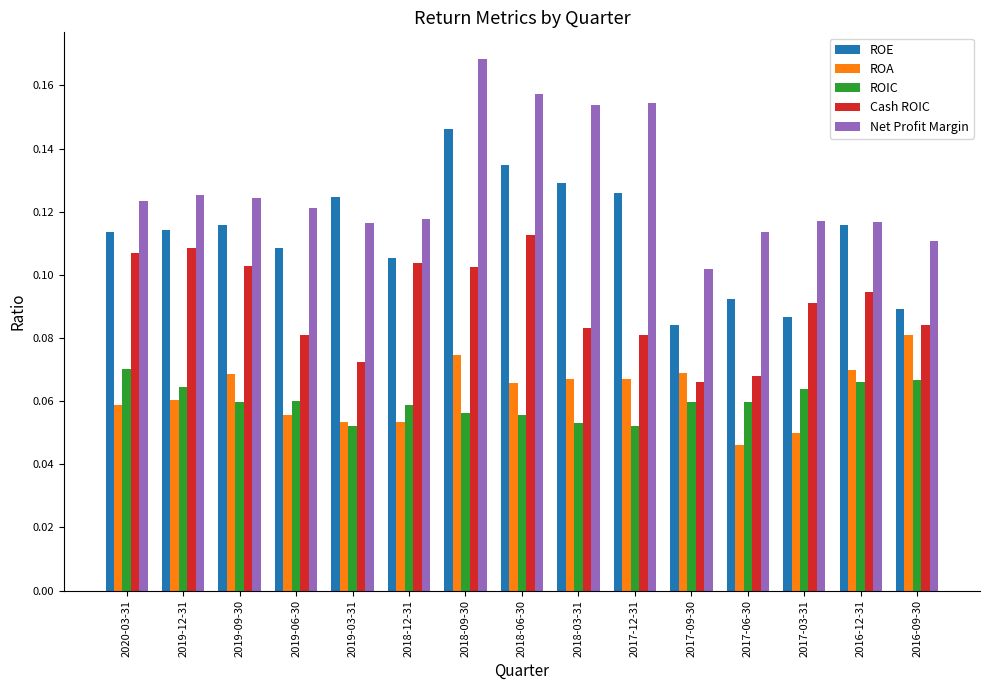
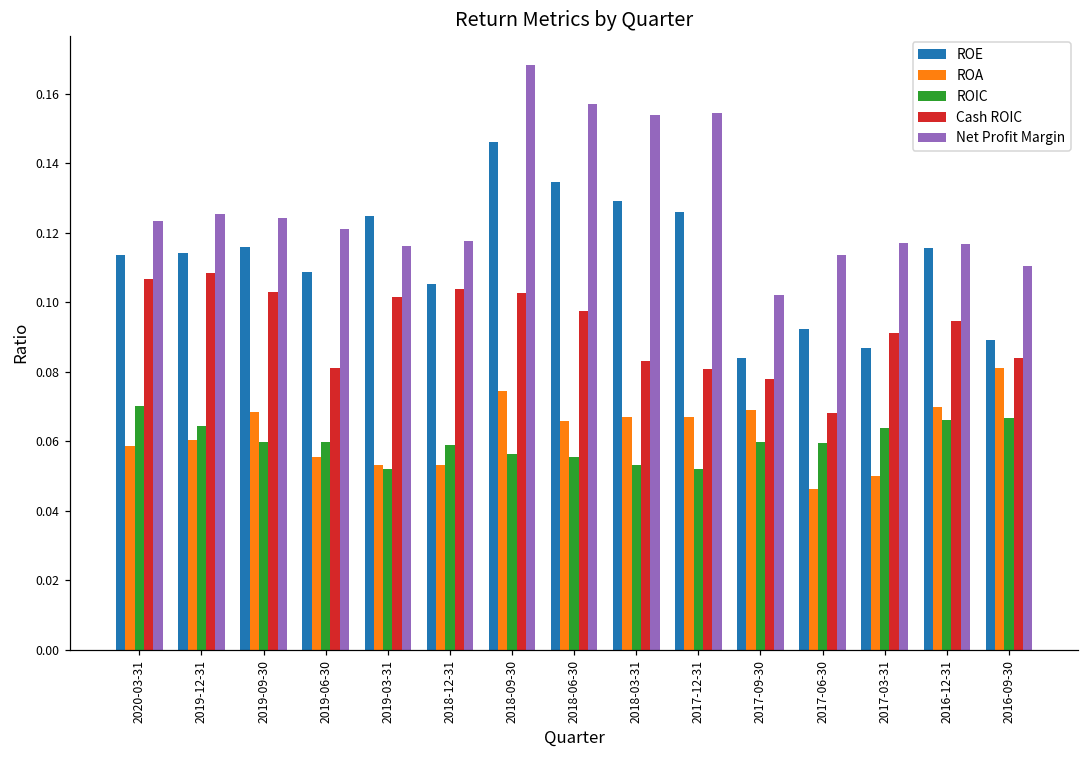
  {
    "ROE": {
      "2020-03-31": 0.114,
      "2019-12-31": 0.114,
      "2019-09-30": 0.116,
      "2019-06-30": 0.109,
      "2019-03-31": 0.125,
      "2018-12-31": 0.105,
      "2018-09-30": 0.146,
      "2018-06-30": 0.135,
      "2018-03-31": 0.129,
      "2017-12-31": 0.126,
      "2017-09-30": 0.084,
      "2017-06-30": 0.092,
      "2017-03-31": 0.087,
      "2016-12-31": 0.116,
      "2016-09-30": 0.089
    },
    "ROA": {
      "2020-03-31": 0.059,
      "2019-12-31": 0.060,
      "2019-09-30": 0.069,
      "2019-06-30": 0.056,
      "2019-03-31": 0.053,
      "2018-12-31": 0.053,
      "2018-09-30": 0.075,
      "2018-06-30": 0.066,
      "2018-03-31": 0.067,
      "2017-12-31": 0.067,
      "2017-09-30": 0.069,
      "2017-06-30": 0.046,
      "2017-03-31": 0.050,
      "2016-12-31": 0.070,
      "2016-09-30": 0.081
    },
    "ROIC": {
      "2020-03-31": 0.070,
      "2019-12-31": 0.064,
      "2019-09-30": 0.060,
      "2019-06-30": 0.060,
      "2019-03-31": 0.052,
      "2018-12-31": 0.059,
      "2018-09-30": 0.056,
      "2018-06-30": 0.056,
      "2018-03-31": 0.053,
      "2017-12-31": 0.052,
      "2017-09-30": 0.060,
      "2017-06-30": 0.060,
      "2017-03-31": 0.064,
      "2016-12-31": 0.066,
      "2016-09-30": 0.067
    },
    "Cash ROIC": {
      "2020-03-31": 0.107,
      "2019-12-31": 0.109,
      "2019-09-30": 0.103,
      "2019-06-30": 0.081,
-     "2019-03-31": 0.073,
+     "2019-03-31": 0.102,
      "2018-12-31": 0.104,
      "2018-09-30": 0.103,
-     "2018-06-30": 0.113,
+     "2018-06-30": 0.097,
      "2018-03-31": 0.083,
      "2017-12-31": 0.081,
-     "2017-09-30": 0.066,
+     "2017-09-30": 0.078,
      "2017-06-30": 0.068,
      "2017-03-31": 0.091,
      "2016-12-31": 0.095,
      "2016-09-30": 0.084
    },
    "Net Profit Margin": {
      "2020-03-31": 0.123,
      "2019-12-31": 0.125,
      "2019-09-30": 0.124,
      "2019-06-30": 0.121,
      "2019-03-31": 0.116,
      "2018-12-31": 0.118,
      "2018-09-30": 0.168,
      "2018-06-30": 0.157,
      "2018-03-31": 0.154,
      "2017-12-31": 0.155,
      "2017-09-30": 0.102,
      "2017-06-30": 0.114,
      "2017-03-31": 0.117,
      "2016-12-31": 0.117,
      "2016-09-30": 0.111
    }
  }
